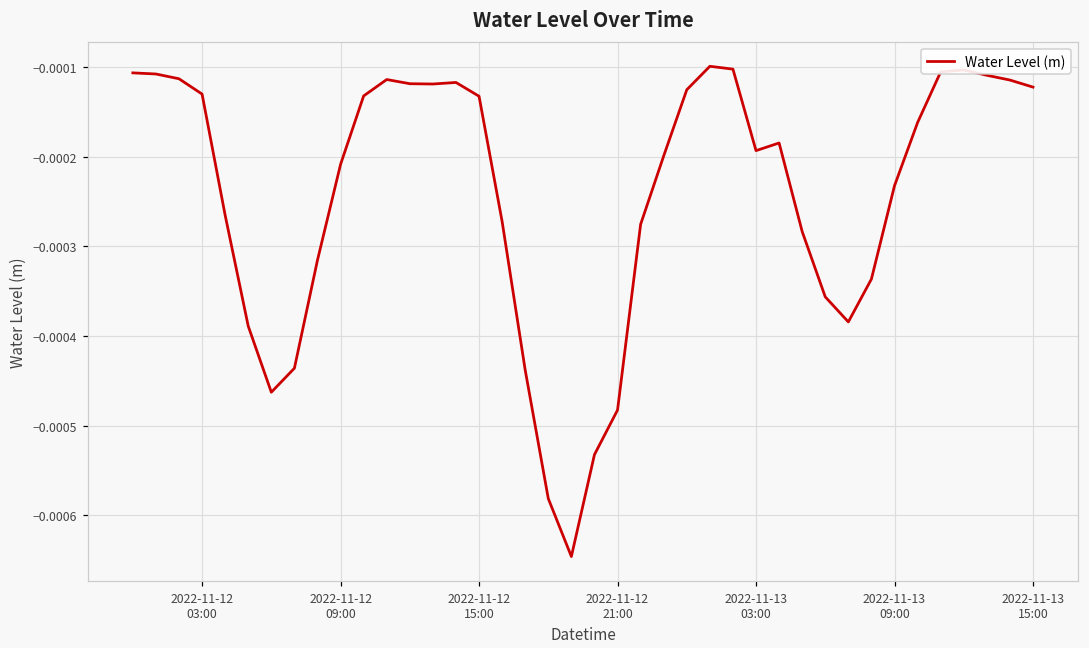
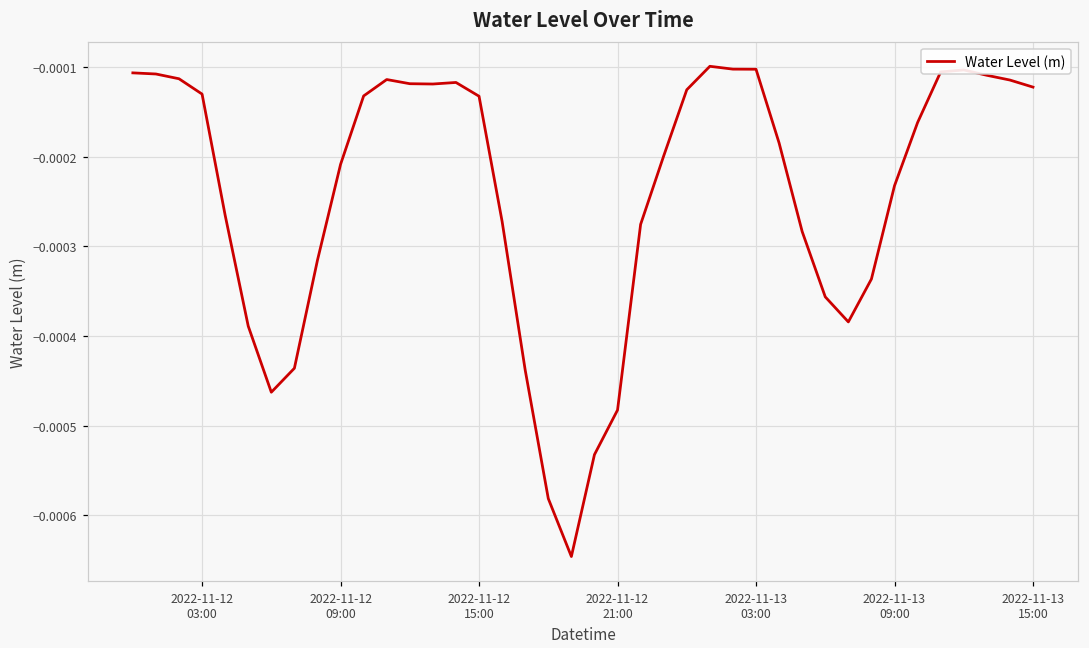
  {
    "2022-11-12 03:00": -0.00013,
    "2022-11-12 09:00": -0.00021,
    "2022-11-12 15:00": -0.00013,
    "2022-11-12 21:00": -0.00048,
-   "2022-11-13 03:00": -0.00019,
+   "2022-11-13 03:00": -0.00010,
    "2022-11-13 09:00": -0.00023,
    "2022-11-13 15:00": -0.00012
  }
